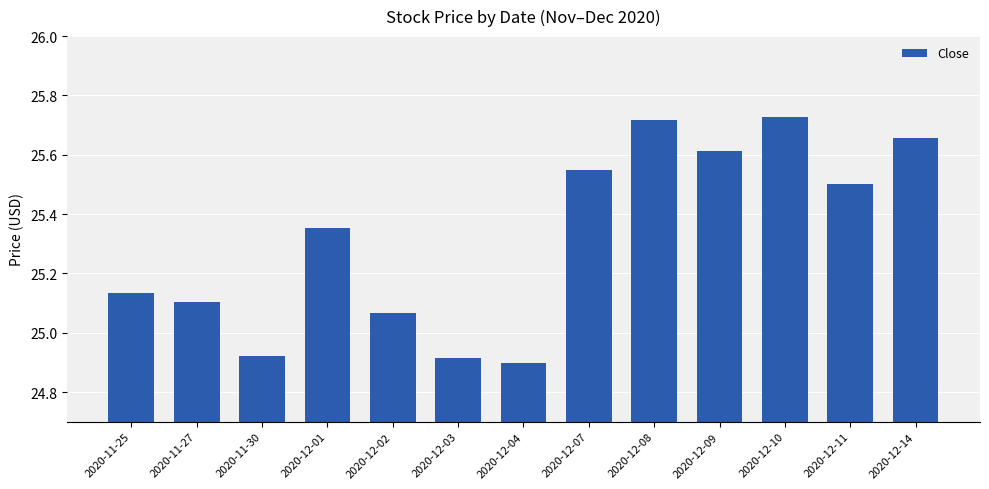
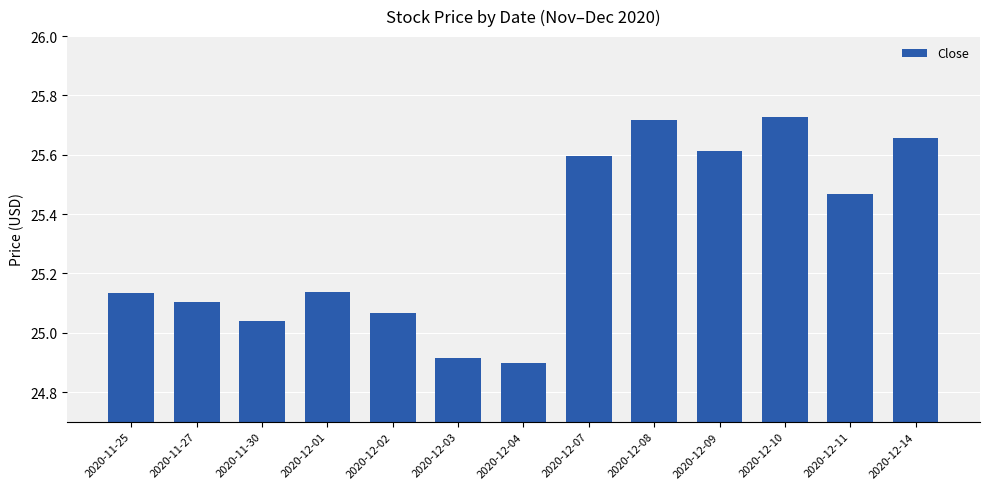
  {
    "2020-11-25": 25.13,
    "2020-11-27": 25.10,
-   "2020-11-30": 24.92,
-   "2020-12-01": 25.35,
+   "2020-11-30": 25.04,
+   "2020-12-01": 25.14,
    "2020-12-02": 25.07,
    "2020-12-03": 24.91,
    "2020-12-04": 24.90,
-   "2020-12-07": 25.55,
+   "2020-12-07": 25.60,
    "2020-12-08": 25.72,
    "2020-12-09": 25.61,
    "2020-12-10": 25.73,
-   "2020-12-11": 25.50,
+   "2020-12-11": 25.47,
    "2020-12-14": 25.66
  }
